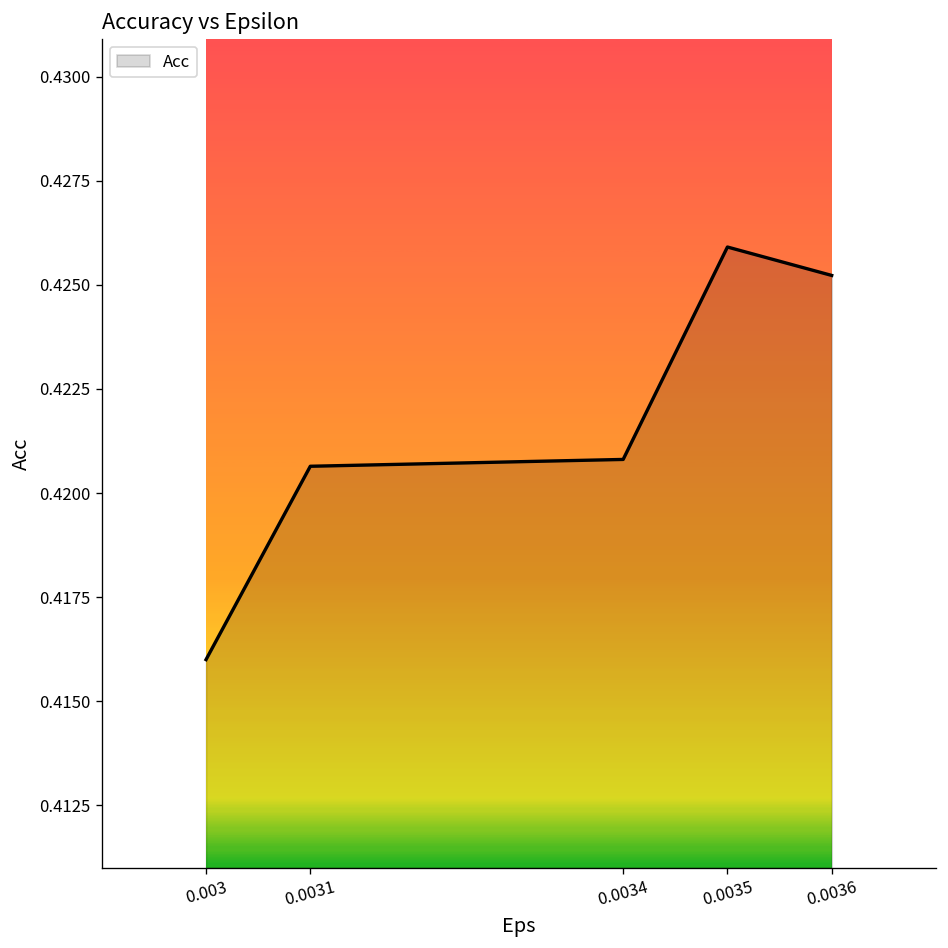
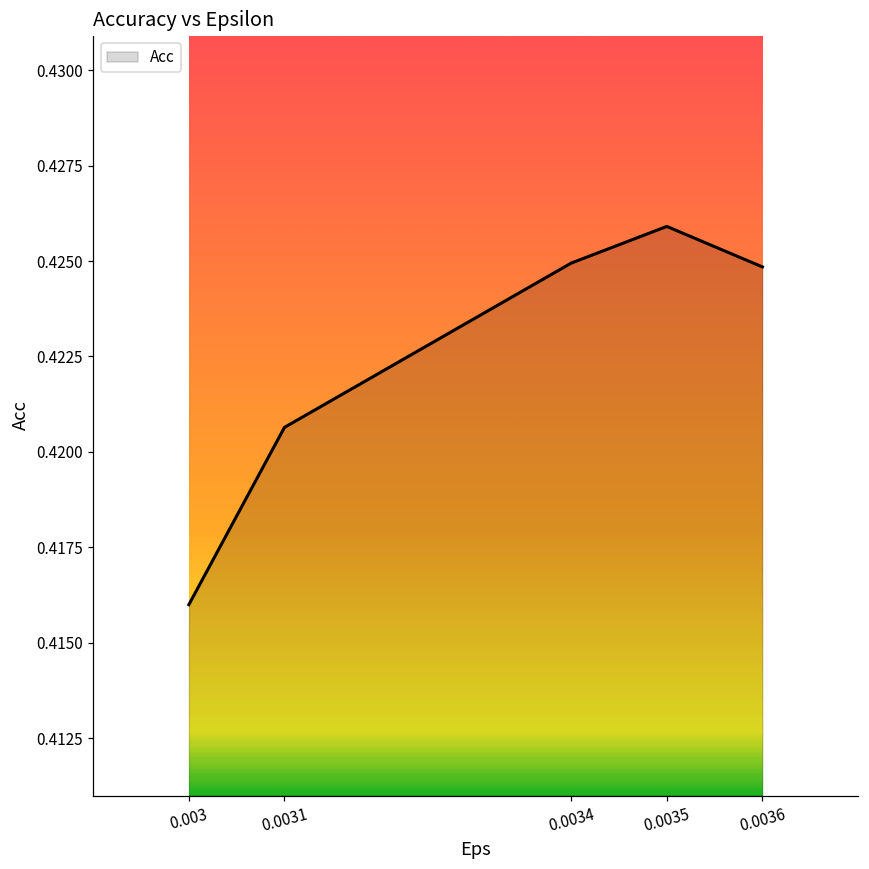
  {
    "0.003": 0.4160,
    "0.0031": 0.4206,
-   "0.0034": 0.4208,
+   "0.0034": 0.4249,
    "0.0035": 0.4259,
-   "0.0036": 0.4252
+   "0.0036": 0.4248
  }
